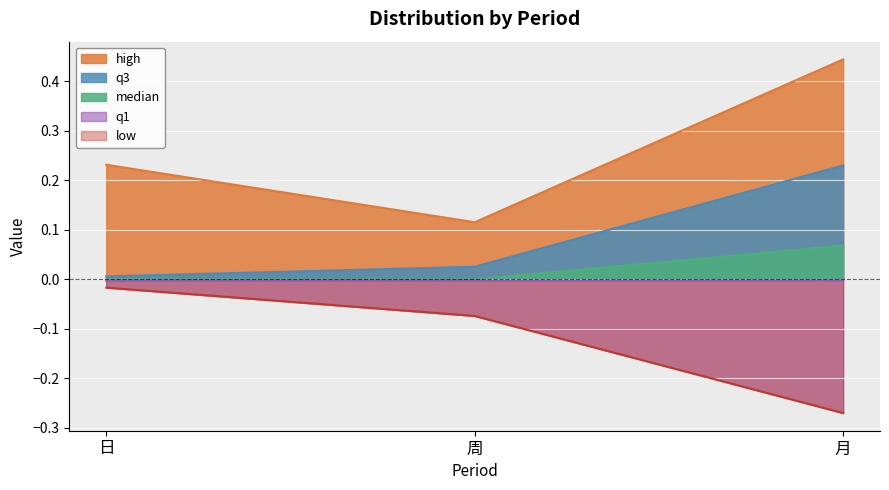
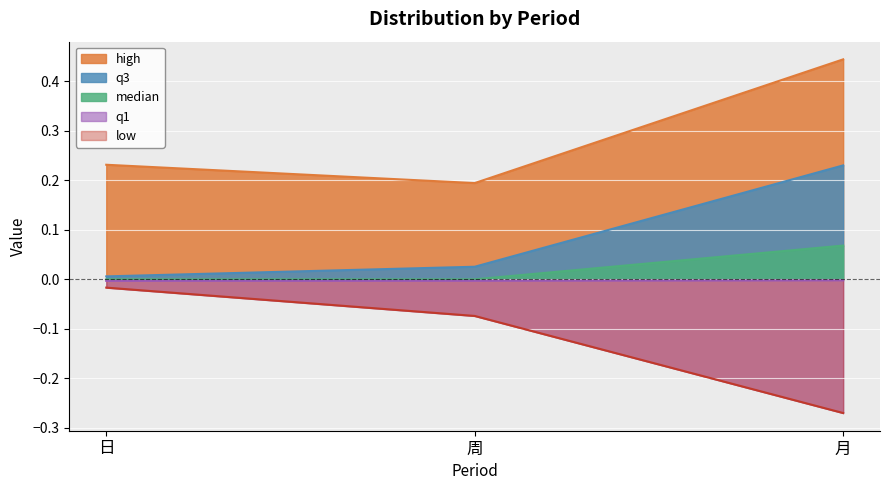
  {
    "high": {
      "日": 0.23,
-     "周": 0.12,
+     "周": 0.19,
      "月": 0.44
    },
    "q3": {
      "日": 0.01,
      "周": 0.03,
      "月": 0.23
    },
    "median": {
      "月": 0.07
    }
  }
